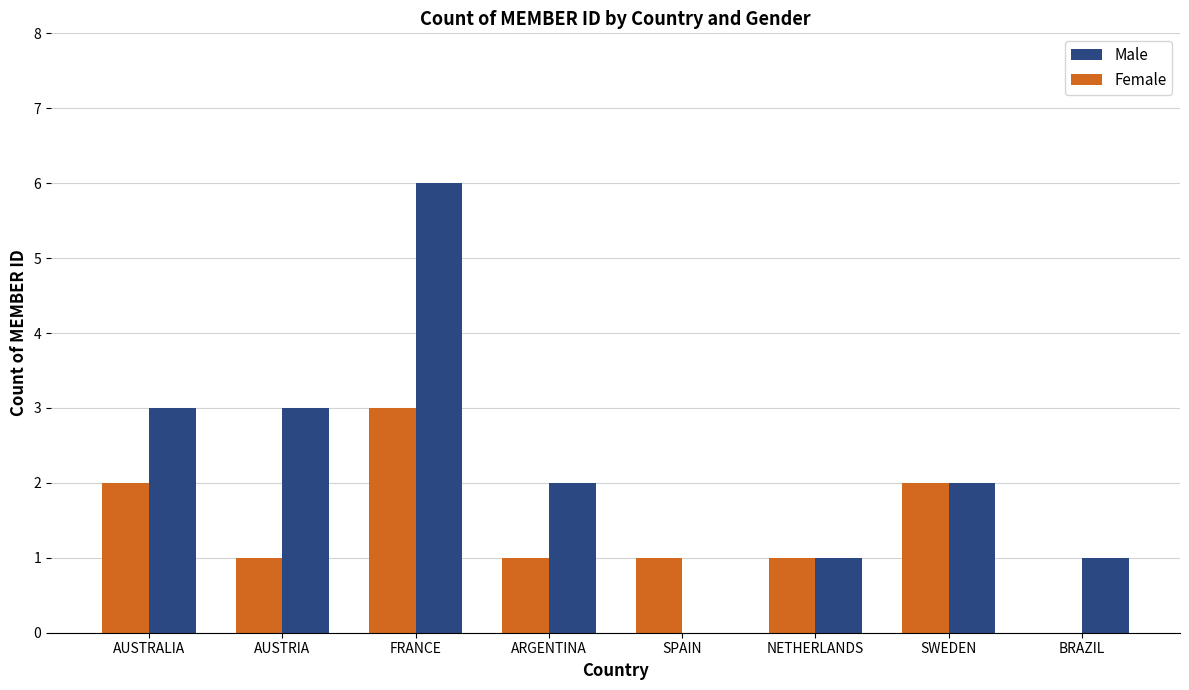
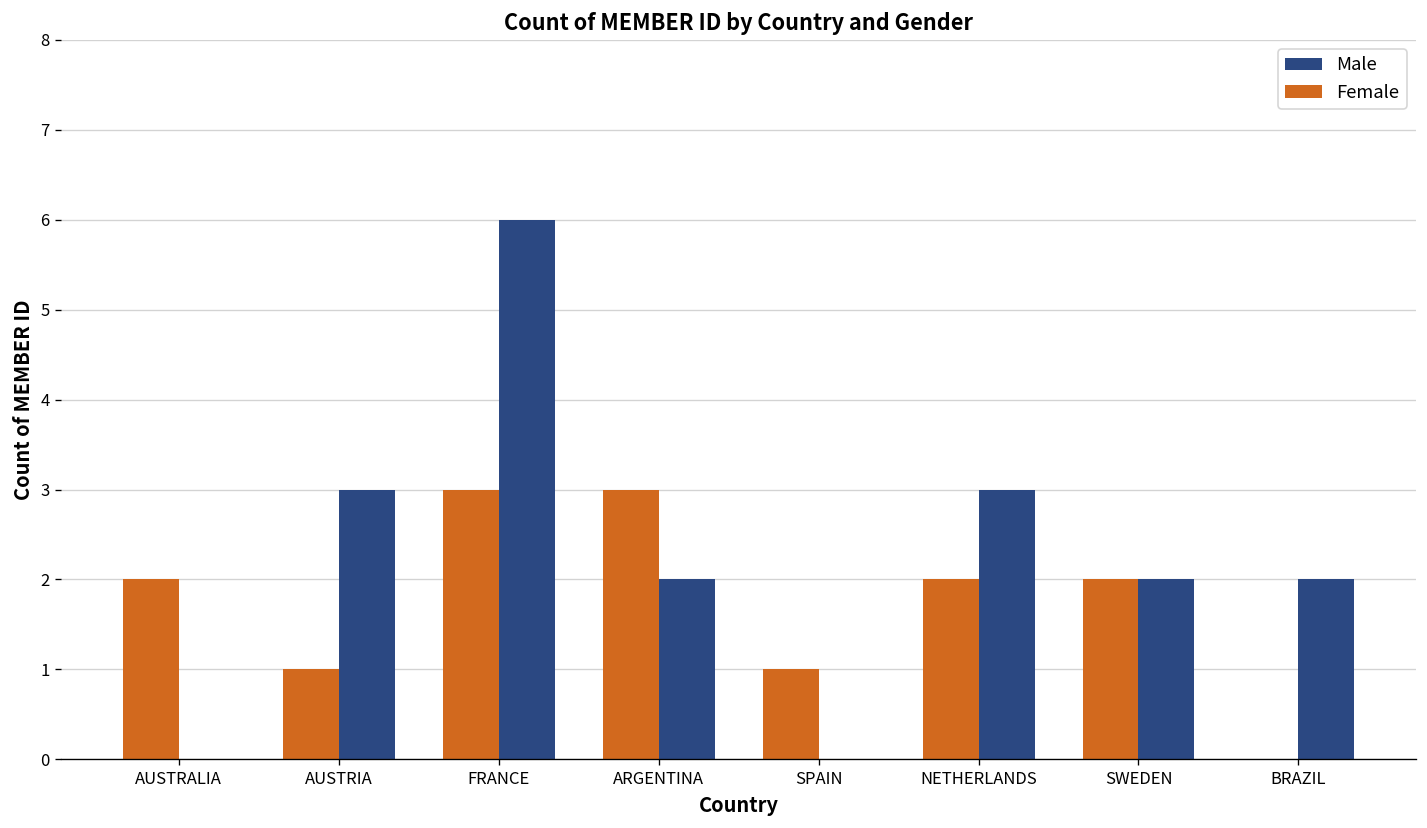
  {
    "Male": {
-     "AUSTRALIA": 3,
+     "AUSTRALIA": 0,
      "AUSTRIA": 3,
      "FRANCE": 6,
      "ARGENTINA": 2,
      "SPAIN": 0,
-     "NETHERLANDS": 1,
+     "NETHERLANDS": 3,
      "SWEDEN": 2,
-     "BRAZIL": 1
+     "BRAZIL": 2
    },
    "Female": {
      "AUSTRALIA": 2,
      "AUSTRIA": 1,
      "FRANCE": 3,
-     "ARGENTINA": 1,
+     "ARGENTINA": 3,
      "SPAIN": 1,
-     "NETHERLANDS": 1,
+     "NETHERLANDS": 2,
      "SWEDEN": 2,
      "BRAZIL": 0
    }
  }
